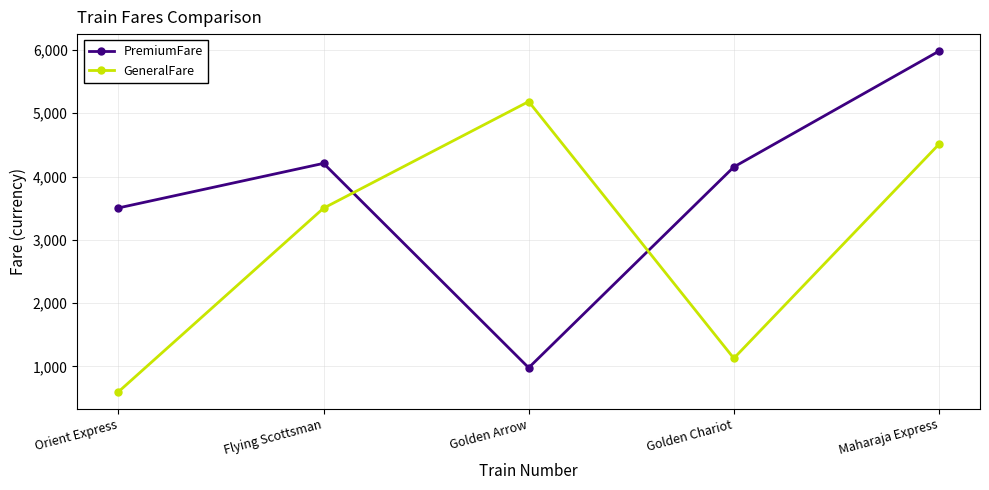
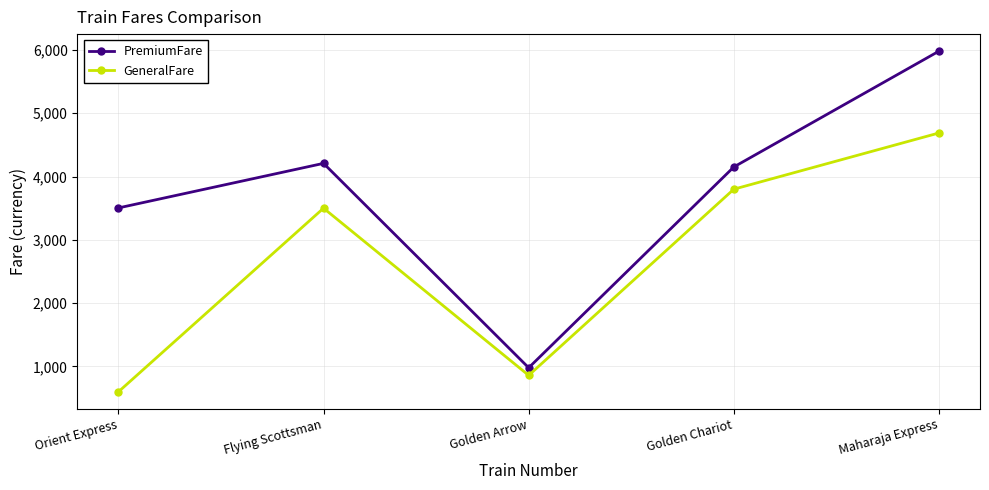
  {
    "PremiumFare": {
      "Orient Express": "3,500",
      "Flying Scottsman": "4,200",
      "Golden Arrow": "1,000",
      "Golden Chariot": "4,200",
      "Maharaja Express": "6,000"
    },
    "GeneralFare": {
      "Orient Express": "600",
      "Flying Scottsman": "3,500",
-     "Golden Arrow": "5,200",
-     "Golden Chariot": "1,100",
-     "Maharaja Express": "4,500"
+     "Golden Arrow": "900",
+     "Golden Chariot": "3,800",
+     "Maharaja Express": "4,700"
    }
  }
